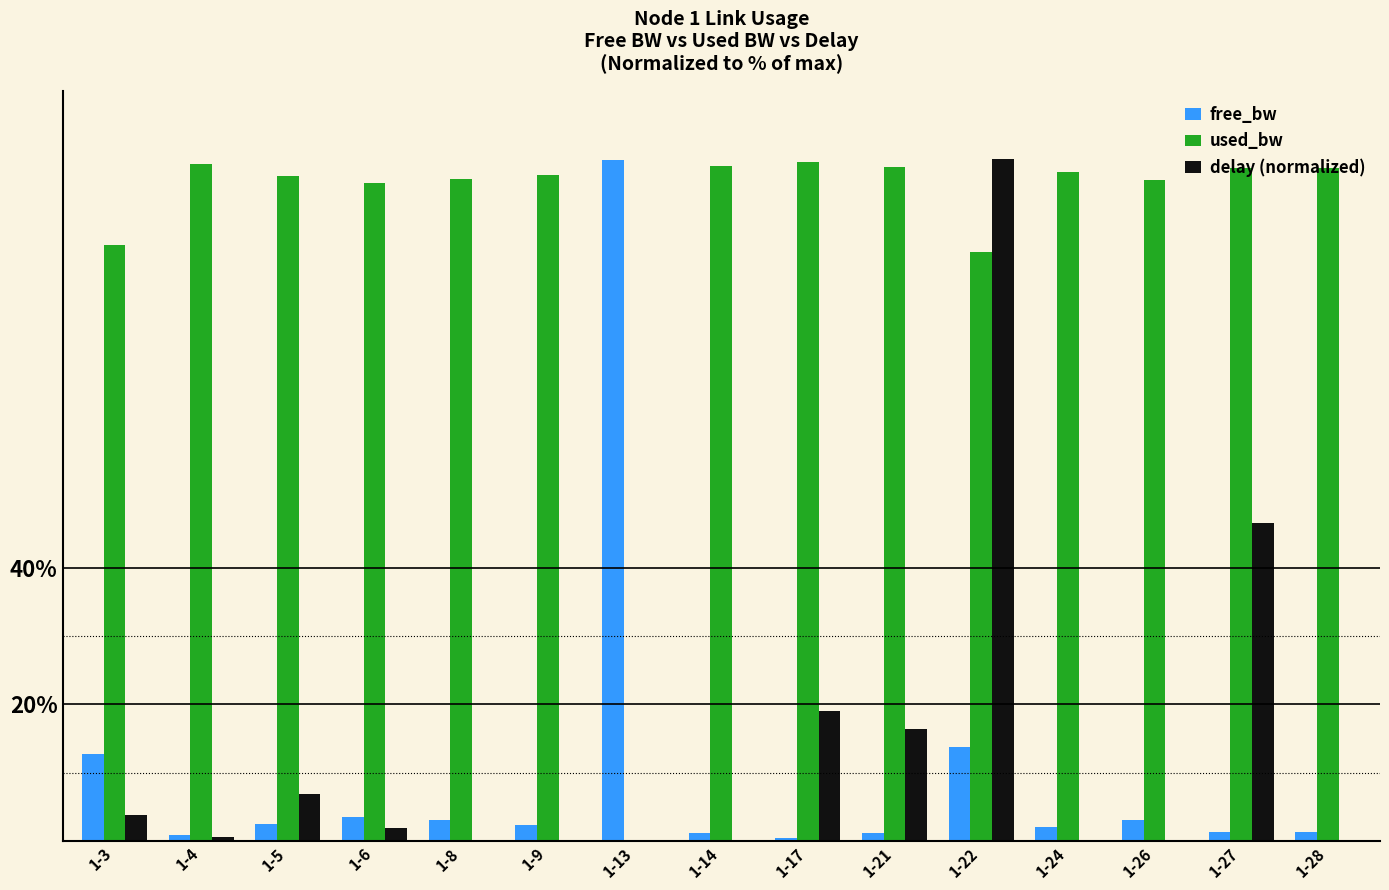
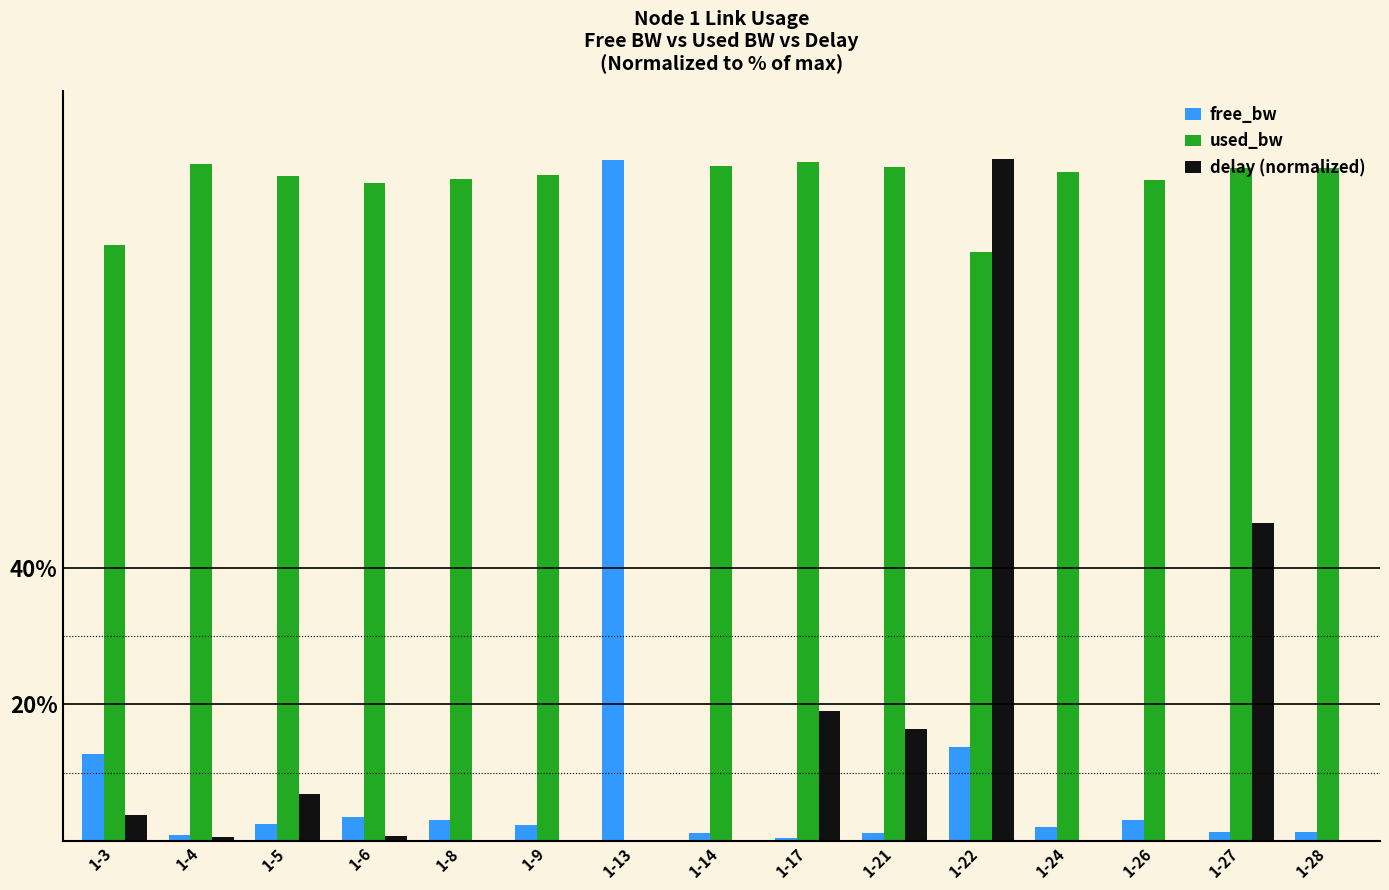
  {
    "free_bw": {
      "1-3": "13%",
      "1-4": "1%",
      "1-5": "2%",
      "1-6": "4%",
      "1-8": "3%",
      "1-9": "2%",
      "1-13": "100%",
      "1-14": "1%",
      "1-17": "0%",
      "1-21": "1%",
      "1-22": "14%",
      "1-24": "2%",
      "1-26": "3%",
      "1-27": "1%",
      "1-28": "1%"
    },
    "used_bw": {
      "1-3": "87%",
      "1-4": "99%",
      "1-5": "98%",
      "1-6": "96%",
      "1-8": "97%",
      "1-9": "98%",
      "1-14": "99%",
      "1-17": "100%",
      "1-21": "99%",
      "1-22": "86%",
      "1-24": "98%",
      "1-26": "97%",
      "1-27": "99%",
      "1-28": "99%"
    },
    "delay (normalized)": {
      "1-3": "4%",
      "1-4": "1%",
      "1-5": "7%",
-     "1-6": "2%",
+     "1-6": "1%",
      "1-8": "0%",
      "1-9": "0%",
      "1-13": "0%",
      "1-14": "0%",
      "1-17": "19%",
      "1-21": "16%",
      "1-22": "100%",
      "1-24": "0%",
      "1-26": "0%",
      "1-27": "47%",
      "1-28": "0%"
    }
  }
